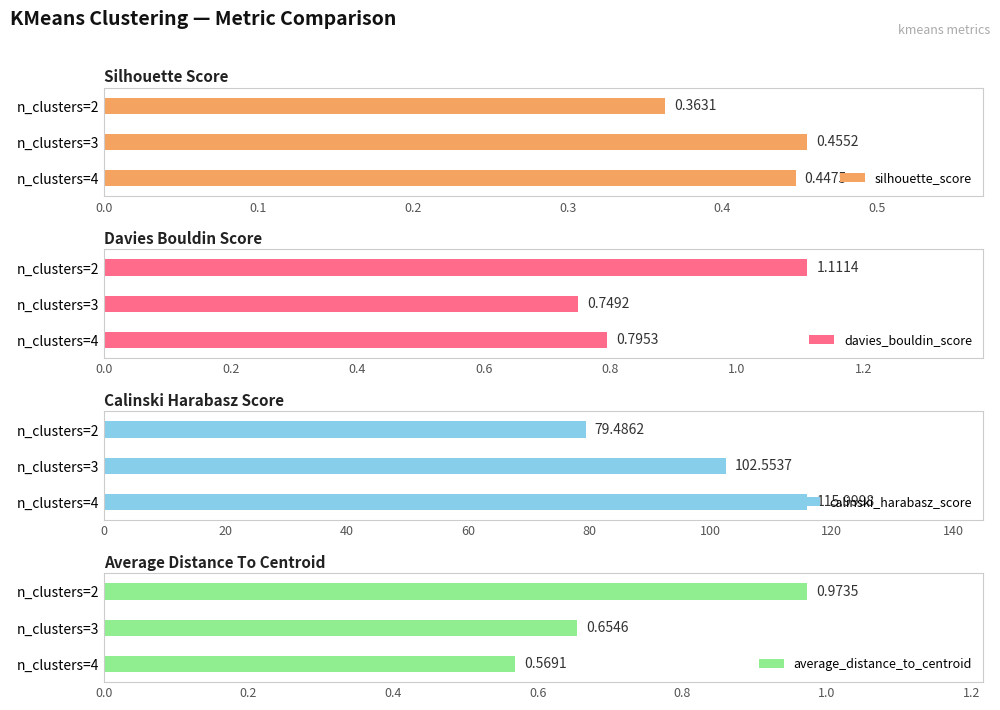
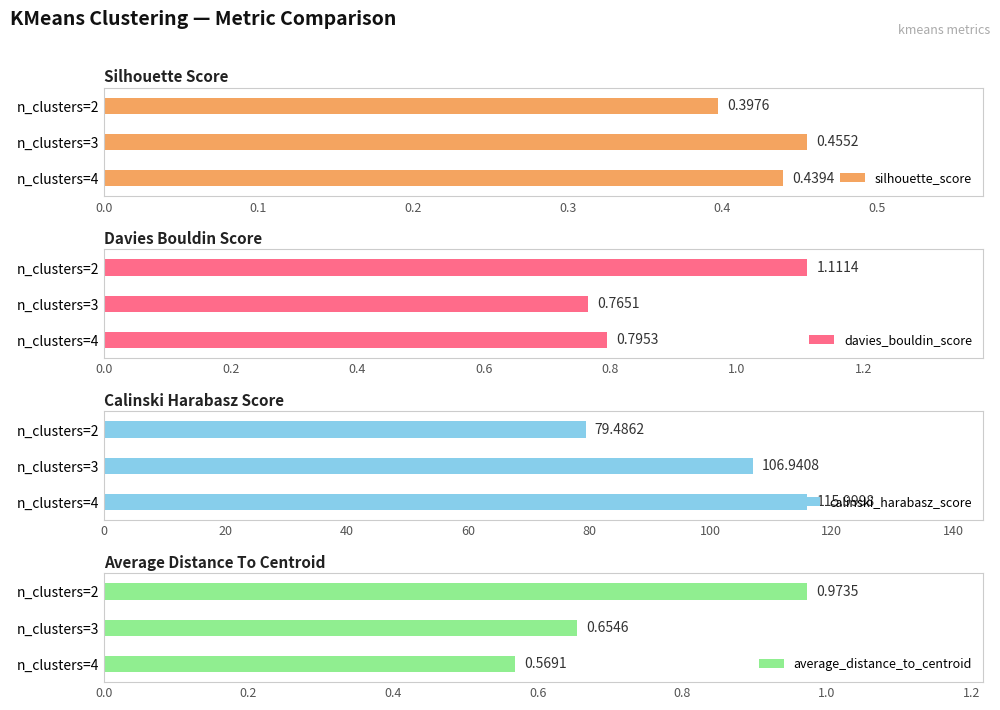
  {
    "Silhouette Score": {
-     "n_clusters=2": 0.3631,
+     "n_clusters=2": 0.3976,
      "n_clusters=3": 0.4552,
-     "n_clusters=4": 0.4475
+     "n_clusters=4": 0.4394
    },
    "Davies Bouldin Score": {
      "n_clusters=2": 1.1114,
-     "n_clusters=3": 0.7492,
+     "n_clusters=3": 0.7651,
      "n_clusters=4": 0.7953
    },
    "Calinski Harabasz Score": {
      "n_clusters=2": 79.4862,
-     "n_clusters=3": 102.5537,
+     "n_clusters=3": 106.9408,
      "n_clusters=4": 115.9998
    },
    "Average Distance To Centroid": {
      "n_clusters=2": 0.9735,
      "n_clusters=3": 0.6546,
      "n_clusters=4": 0.5691
    }
  }
